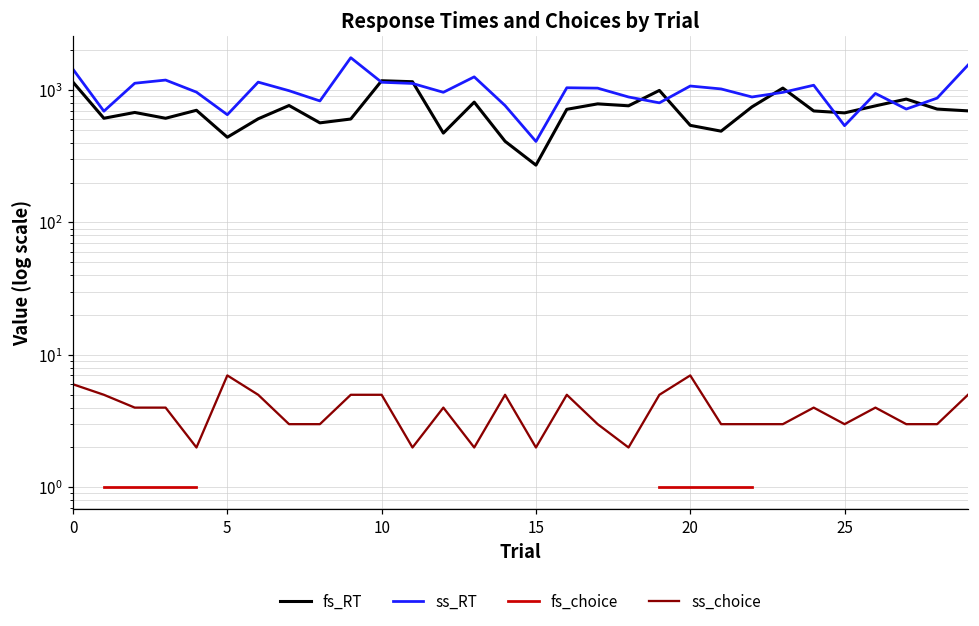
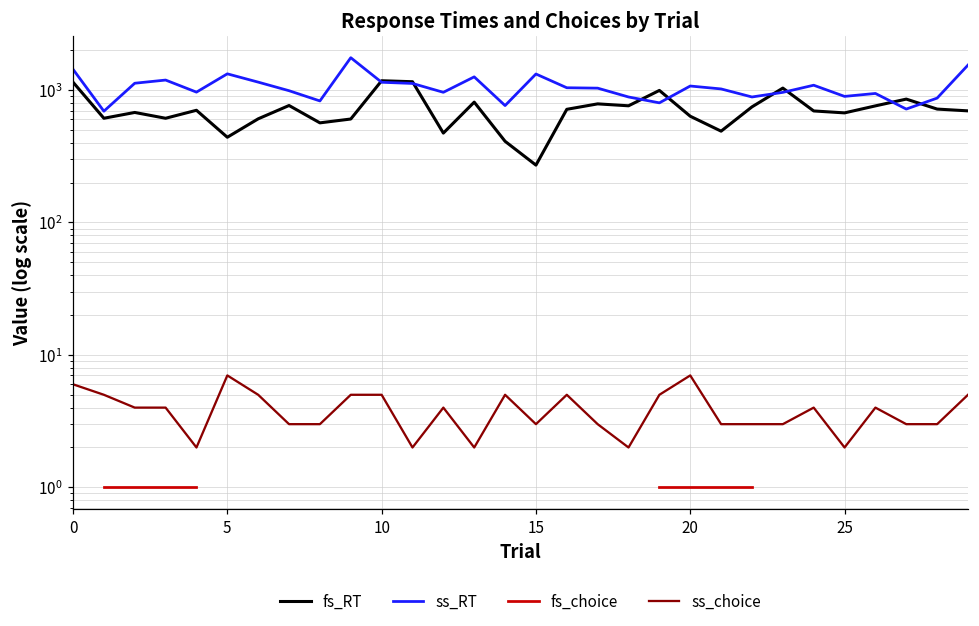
  {
    "fs_RT": {
      "0": 1100,
      "5": 440,
      "15": 270,
-     "20": 500,
+     "20": 600,
      "25": 700
    },
    "ss_RT": {
      "0": 1400,
-     "5": 700,
-     "15": 410,
+     "5": 1300,
+     "15": 1300,
      "20": 1100,
-     "25": 500
+     "25": 900
    },
    "fs_choice": {
      "20": 1
    },
    "ss_choice": {
      "0": 6,
      "5": 7,
      "10": 5,
-     "15": 2,
+     "15": 3,
      "20": 7,
-     "25": 3
+     "25": 2
    }
  }
